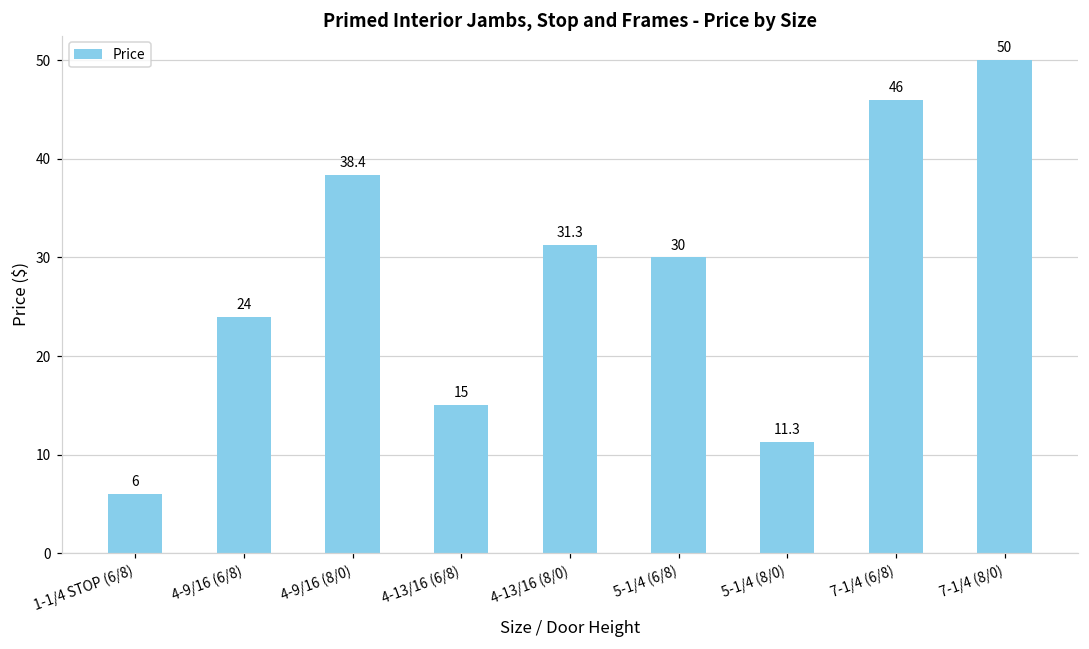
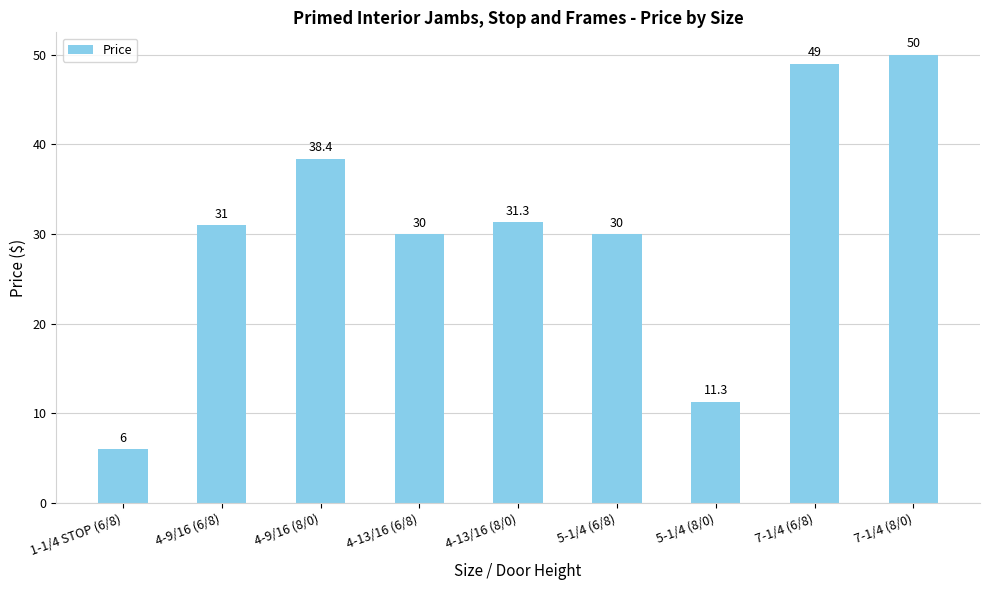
  {
    "1-1/4 STOP (6/8)": 6,
-   "4-9/16 (6/8)": 24,
+   "4-9/16 (6/8)": 31,
    "4-9/16 (8/0)": 38.4,
-   "4-13/16 (6/8)": 15,
+   "4-13/16 (6/8)": 30,
    "4-13/16 (8/0)": 31.3,
    "5-1/4 (6/8)": 30,
    "5-1/4 (8/0)": 11.3,
-   "7-1/4 (6/8)": 46,
+   "7-1/4 (6/8)": 49,
    "7-1/4 (8/0)": 50
  }
